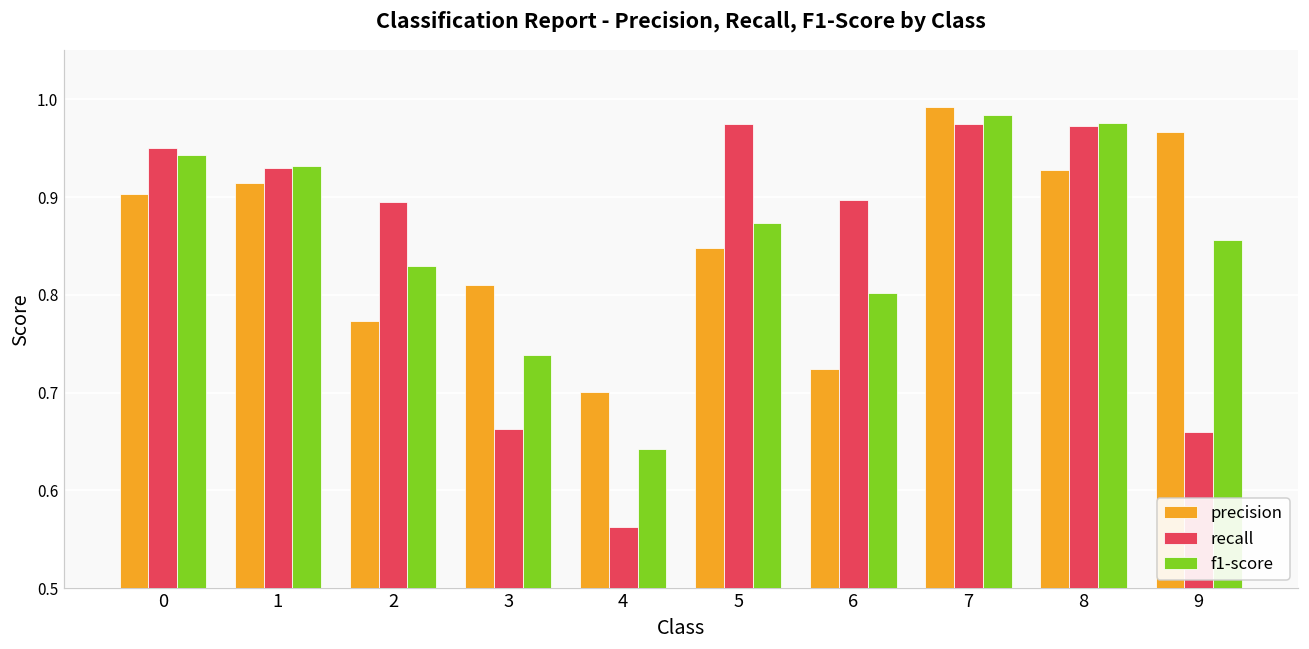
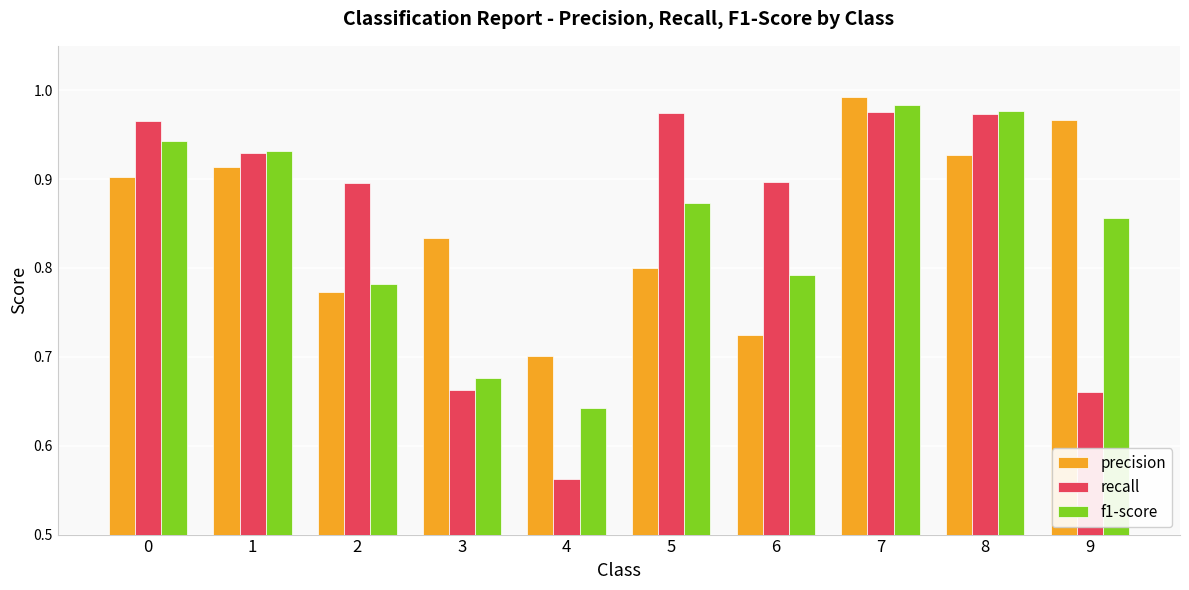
  {
    "precision": {
      "0": 0.90,
      "1": 0.91,
      "2": 0.77,
-     "3": 0.81,
+     "3": 0.83,
      "4": 0.70,
-     "5": 0.85,
+     "5": 0.80,
      "6": 0.72,
      "7": 0.99,
      "8": 0.93,
      "9": 0.97
    },
    "recall": {
-     "0": 0.95,
+     "0": 0.97,
      "1": 0.93,
      "2": 0.90,
      "3": 0.66,
      "4": 0.56,
      "5": 0.97,
      "6": 0.90,
      "7": 0.98,
      "8": 0.97,
      "9": 0.66
    },
    "f1-score": {
      "0": 0.94,
      "1": 0.93,
-     "2": 0.83,
-     "3": 0.74,
+     "2": 0.78,
+     "3": 0.68,
      "4": 0.64,
      "5": 0.87,
-     "6": 0.80,
+     "6": 0.79,
      "7": 0.98,
      "8": 0.98,
      "9": 0.86
    }
  }
